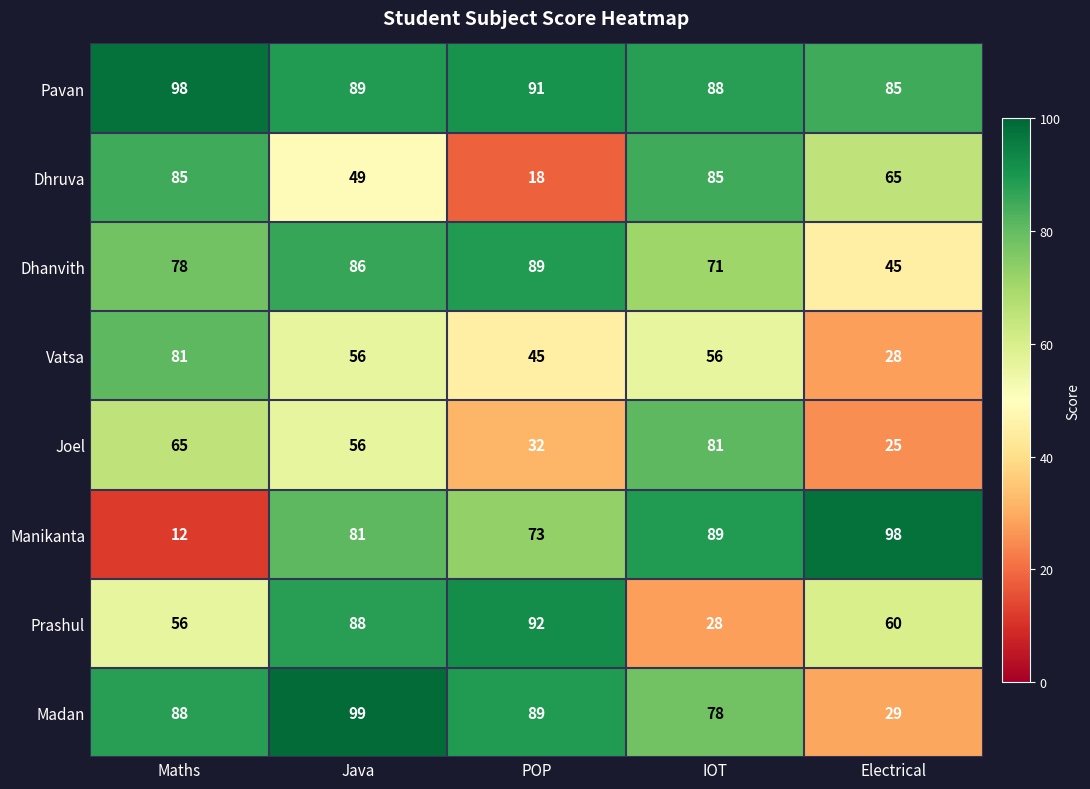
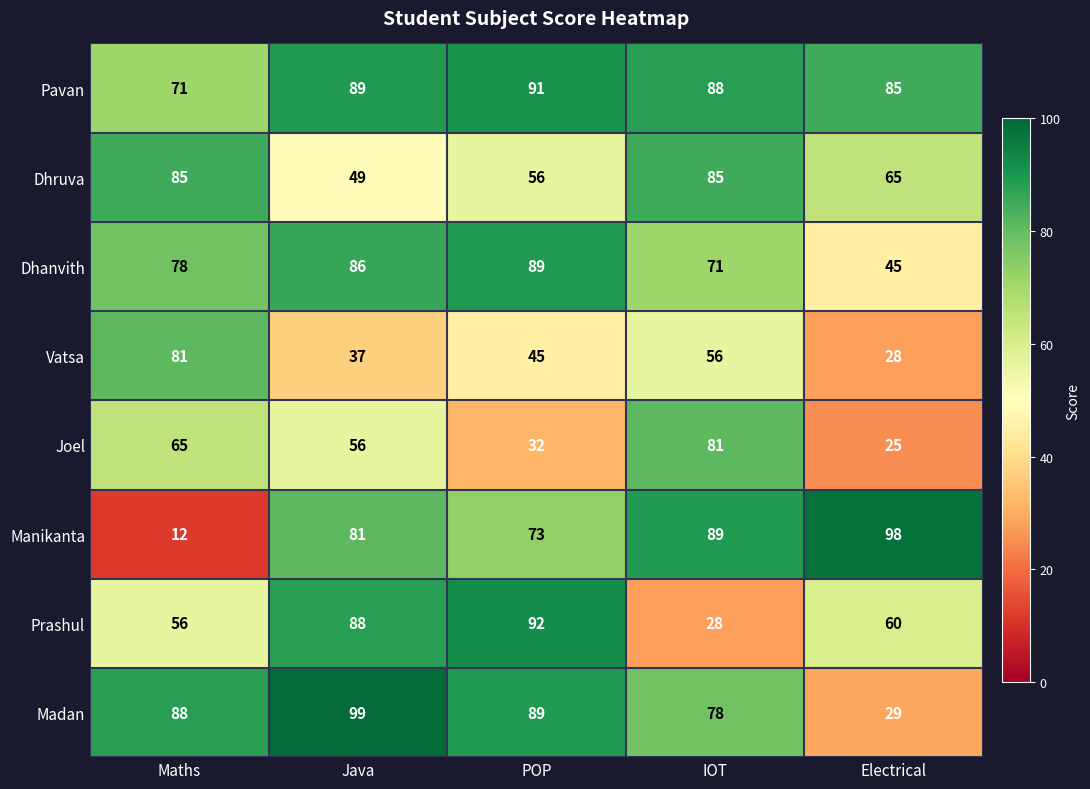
  {
    "Pavan": {
-     "Maths": 98,
+     "Maths": 71,
      "Java": 89,
      "POP": 91,
      "IOT": 88,
      "Electrical": 85
    },
    "Dhruva": {
      "Maths": 85,
      "Java": 49,
-     "POP": 18,
+     "POP": 56,
      "IOT": 85,
      "Electrical": 65
    },
    "Dhanvith": {
      "Maths": 78,
      "Java": 86,
      "POP": 89,
      "IOT": 71,
      "Electrical": 45
    },
    "Vatsa": {
      "Maths": 81,
-     "Java": 56,
+     "Java": 37,
      "POP": 45,
      "IOT": 56,
      "Electrical": 28
    },
    "Joel": {
      "Maths": 65,
      "Java": 56,
      "POP": 32,
      "IOT": 81,
      "Electrical": 25
    },
    "Manikanta": {
      "Maths": 12,
      "Java": 81,
      "POP": 73,
      "IOT": 89,
      "Electrical": 98
    },
    "Prashul": {
      "Maths": 56,
      "Java": 88,
      "POP": 92,
      "IOT": 28,
      "Electrical": 60
    },
    "Madan": {
      "Maths": 88,
      "Java": 99,
      "POP": 89,
      "IOT": 78,
      "Electrical": 29
    }
  }
